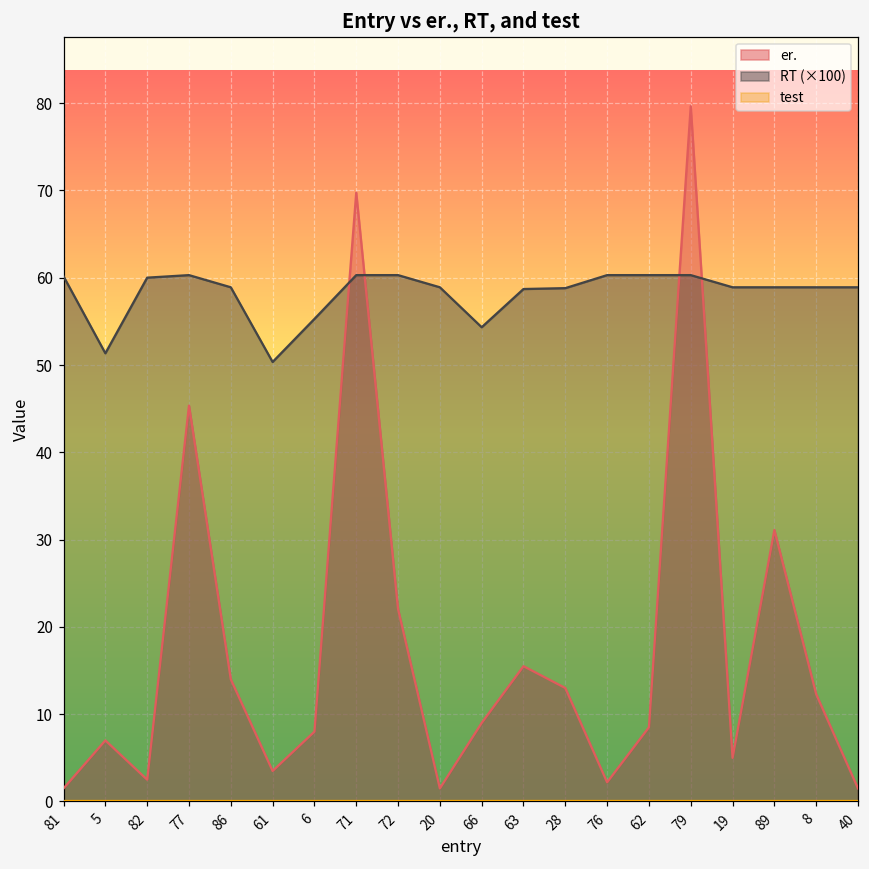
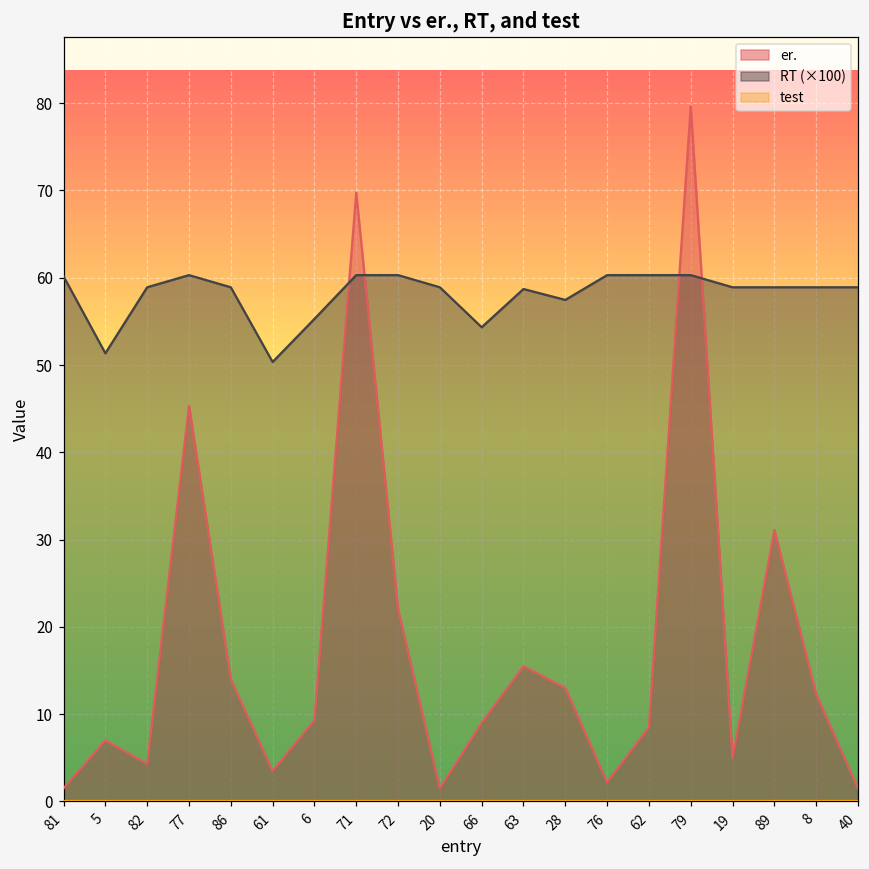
  {
    "er.": {
      "81": 2,
      "5": 7,
-     "82": 3,
+     "82": 4,
      "77": 45,
      "86": 14,
      "61": 4,
-     "6": 8,
+     "6": 9,
      "71": 70,
      "72": 22,
      "20": 2,
      "66": 9,
      "63": 16,
      "28": 13,
      "76": 2,
      "62": 9,
      "79": 80,
      "19": 5,
      "89": 31,
      "8": 12,
      "40": 2
    },
    "RT (×100)": {
      "81": 60,
      "5": 51,
-     "82": 60,
+     "82": 59,
      "77": 60,
      "86": 59,
      "61": 50,
      "6": 55,
      "71": 60,
      "72": 60,
      "20": 59,
      "66": 54,
      "63": 59,
-     "28": 59,
+     "28": 57,
      "76": 60,
      "62": 60,
      "79": 60,
      "19": 59,
      "89": 59,
      "8": 59,
      "40": 59
    },
    "test": {
      "81": 0,
      "5": 0,
      "82": 0,
      "77": 0,
      "86": 0,
      "61": 0,
      "6": 0,
      "71": 0,
      "72": 0,
      "20": 0,
      "66": 0,
      "63": 0,
      "28": 0,
      "76": 0,
      "62": 0,
      "79": 0,
      "19": 0,
      "89": 0,
      "8": 0,
      "40": 0
    }
  }
